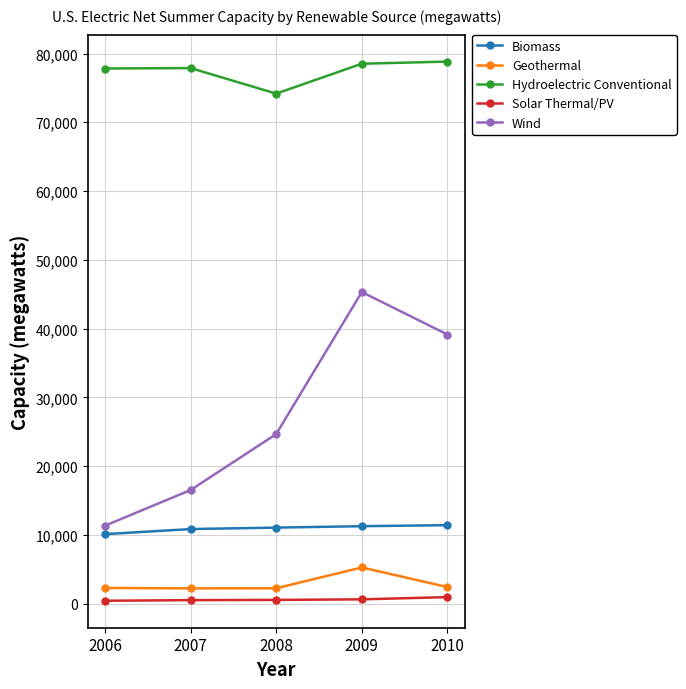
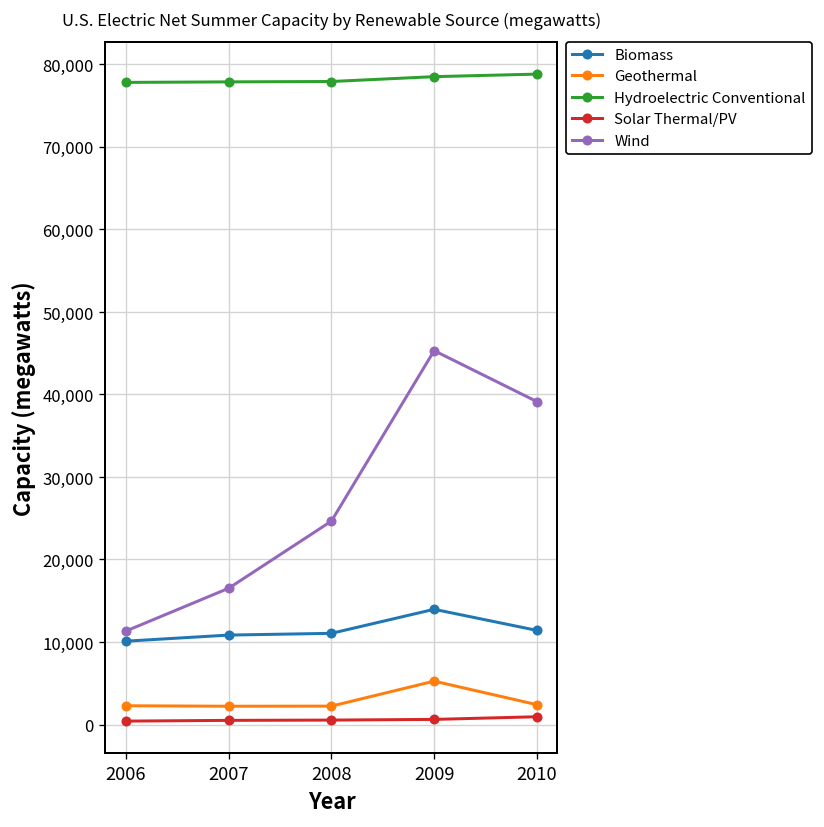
  {
    "Biomass": {
      "2006": "10,000",
      "2007": "11,000",
      "2008": "11,000",
-     "2009": "11,000",
+     "2009": "14,000",
      "2010": "11,000"
    },
    "Geothermal": {
      "2006": "2,000",
      "2007": "2,000",
      "2008": "2,000",
      "2009": "5,000",
      "2010": "2,000"
    },
    "Hydroelectric Conventional": {
      "2006": "78,000",
      "2007": "78,000",
-     "2008": "74,000",
+     "2008": "78,000",
      "2009": "79,000",
      "2010": "79,000"
    },
    "Solar Thermal/PV": {
      "2006": "0",
      "2007": "1,000",
      "2008": "1,000",
      "2009": "1,000",
      "2010": "1,000"
    },
    "Wind": {
      "2006": "11,000",
      "2007": "17,000",
      "2008": "25,000",
      "2009": "45,000",
      "2010": "39,000"
    }
  }
